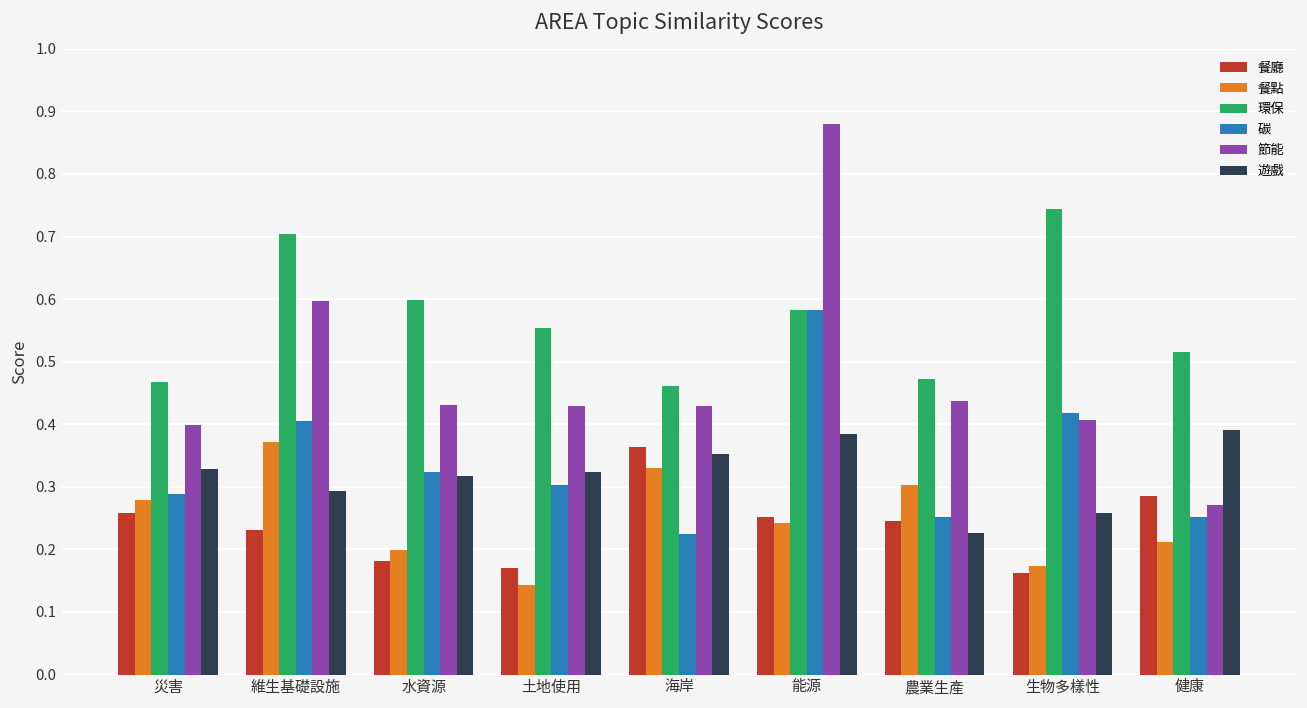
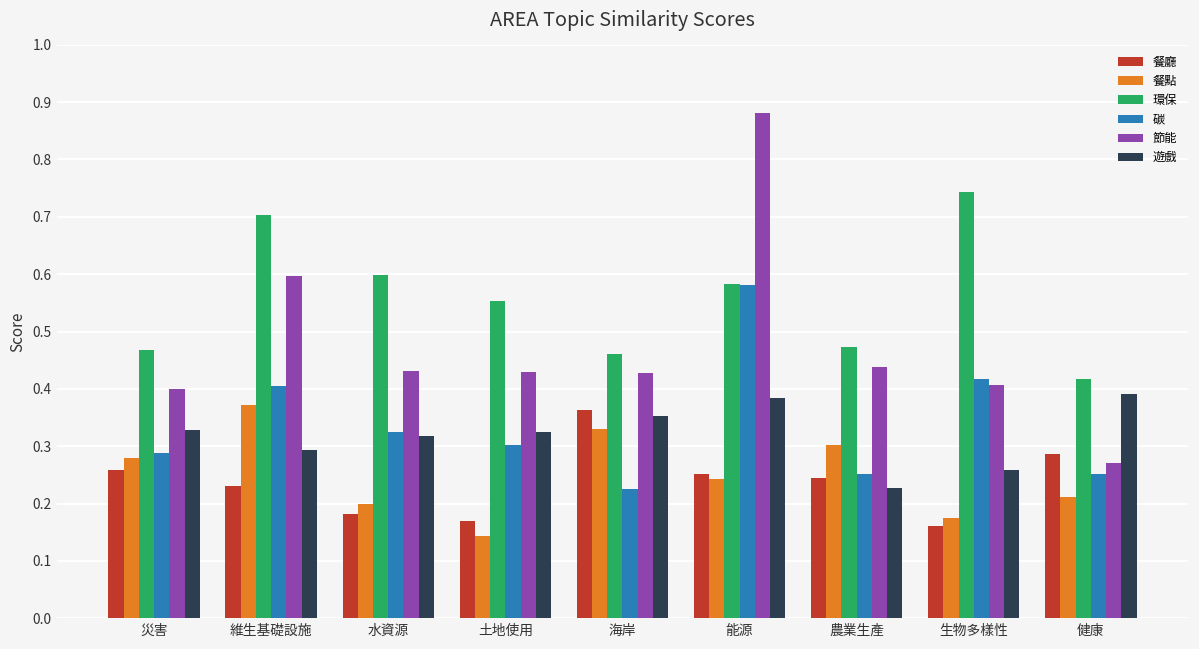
  {
    "餐廳": {
      "災害": 0.26,
      "維生基礎設施": 0.23,
      "水資源": 0.18,
      "土地使用": 0.17,
      "海岸": 0.36,
      "能源": 0.25,
      "農業生產": 0.25,
      "生物多樣性": 0.16,
      "健康": 0.29
    },
    "餐點": {
      "災害": 0.28,
      "維生基礎設施": 0.37,
      "水資源": 0.20,
      "土地使用": 0.14,
      "海岸": 0.33,
      "能源": 0.24,
      "農業生產": 0.30,
      "生物多樣性": 0.17,
      "健康": 0.21
    },
    "環保": {
      "災害": 0.47,
      "維生基礎設施": 0.70,
      "水資源": 0.60,
      "土地使用": 0.55,
      "海岸": 0.46,
      "能源": 0.58,
      "農業生產": 0.47,
      "生物多樣性": 0.74,
-     "健康": 0.52
+     "健康": 0.42
    },
    "碳": {
      "災害": 0.29,
      "維生基礎設施": 0.40,
      "水資源": 0.32,
      "土地使用": 0.30,
      "海岸": 0.22,
      "能源": 0.58,
      "農業生產": 0.25,
      "生物多樣性": 0.42,
      "健康": 0.25
    },
    "節能": {
      "災害": 0.40,
      "維生基礎設施": 0.60,
      "水資源": 0.43,
      "土地使用": 0.43,
      "海岸": 0.43,
      "能源": 0.88,
      "農業生產": 0.44,
      "生物多樣性": 0.41,
      "健康": 0.27
    },
    "遊戲": {
      "災害": 0.33,
      "維生基礎設施": 0.29,
      "水資源": 0.32,
      "土地使用": 0.32,
      "海岸": 0.35,
      "能源": 0.38,
      "農業生產": 0.23,
      "生物多樣性": 0.26,
      "健康": 0.39
    }
  }
